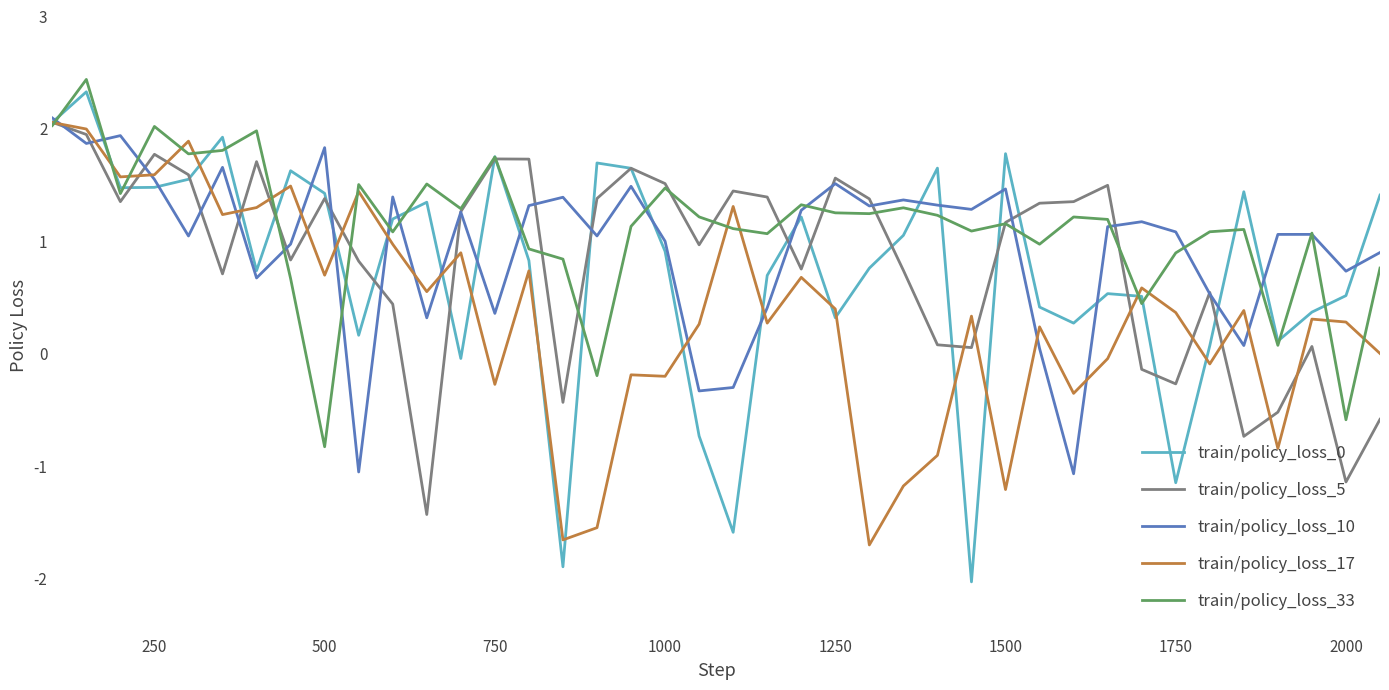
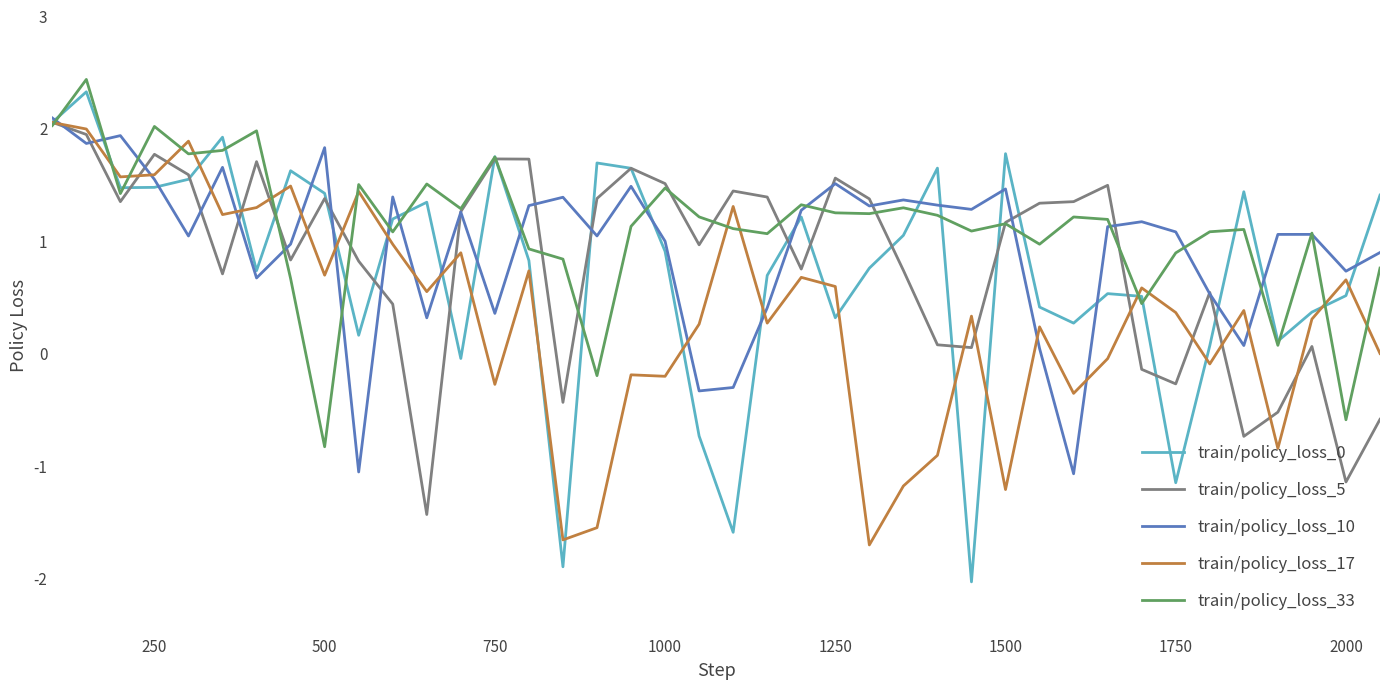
  {
    "train/policy_loss_17": {
      "250": 1.59,
      "500": 0.70,
      "750": -0.27,
      "1000": -0.20,
-     "1250": 0.40,
+     "1250": 0.60,
      "1500": -1.21,
      "1750": 0.37,
-     "2000": 0.28
+     "2000": 0.66
    }
  }
